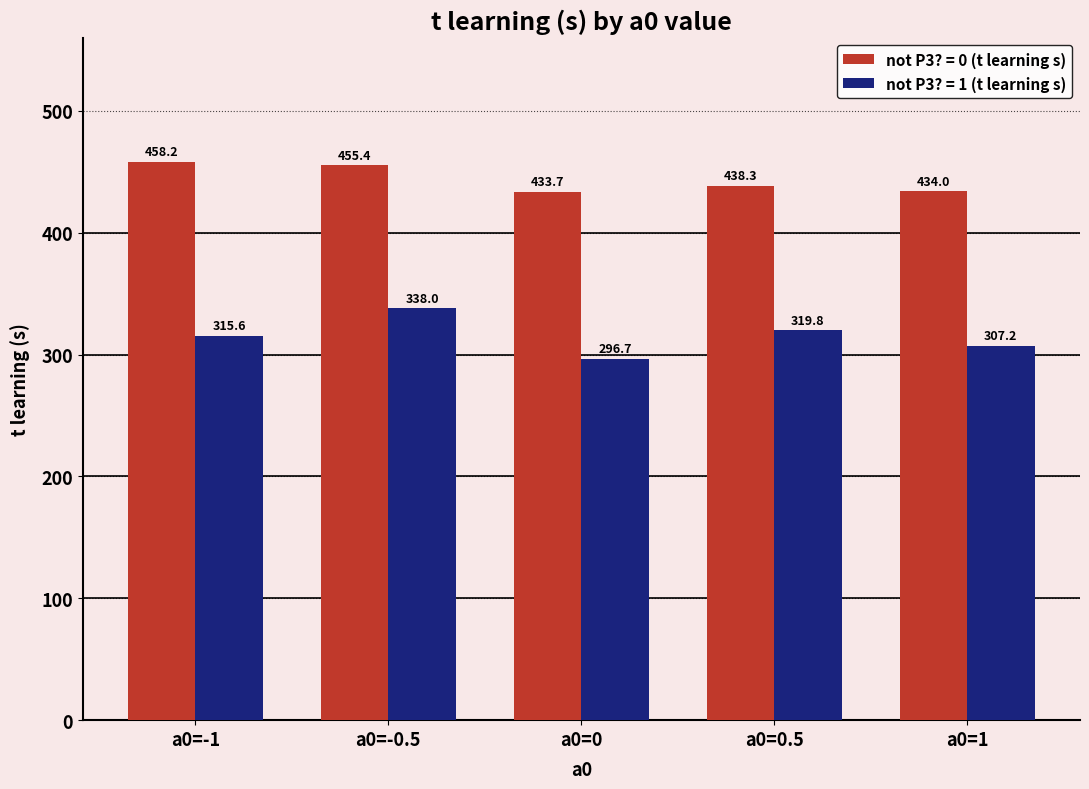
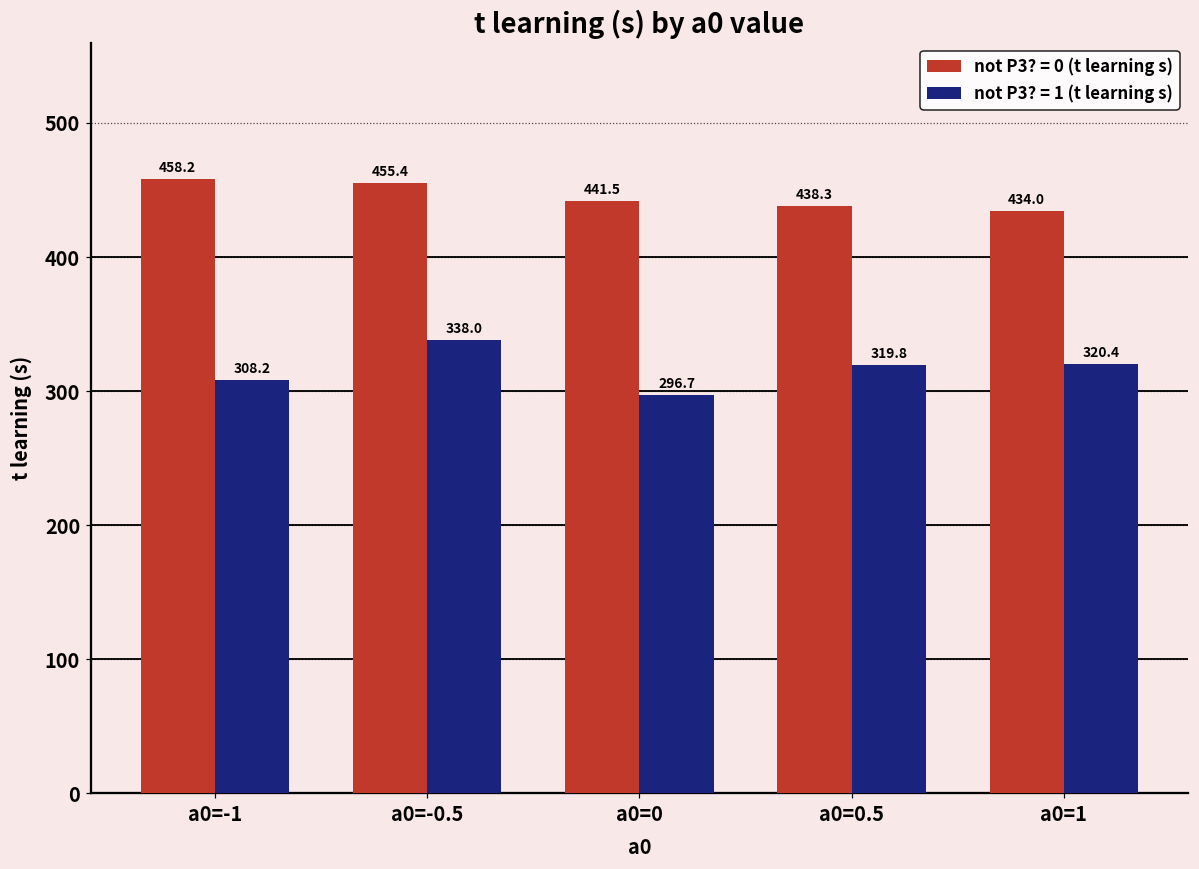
  {
    "not P3? = 0 (t learning s)": {
      "a0=-1": 458.2,
      "a0=-0.5": 455.4,
-     "a0=0": 433.7,
+     "a0=0": 441.5,
      "a0=0.5": 438.3,
      "a0=1": 434.0
    },
    "not P3? = 1 (t learning s)": {
-     "a0=-1": 315.6,
+     "a0=-1": 308.2,
      "a0=-0.5": 338.0,
      "a0=0": 296.7,
      "a0=0.5": 319.8,
-     "a0=1": 307.2
+     "a0=1": 320.4
    }
  }
